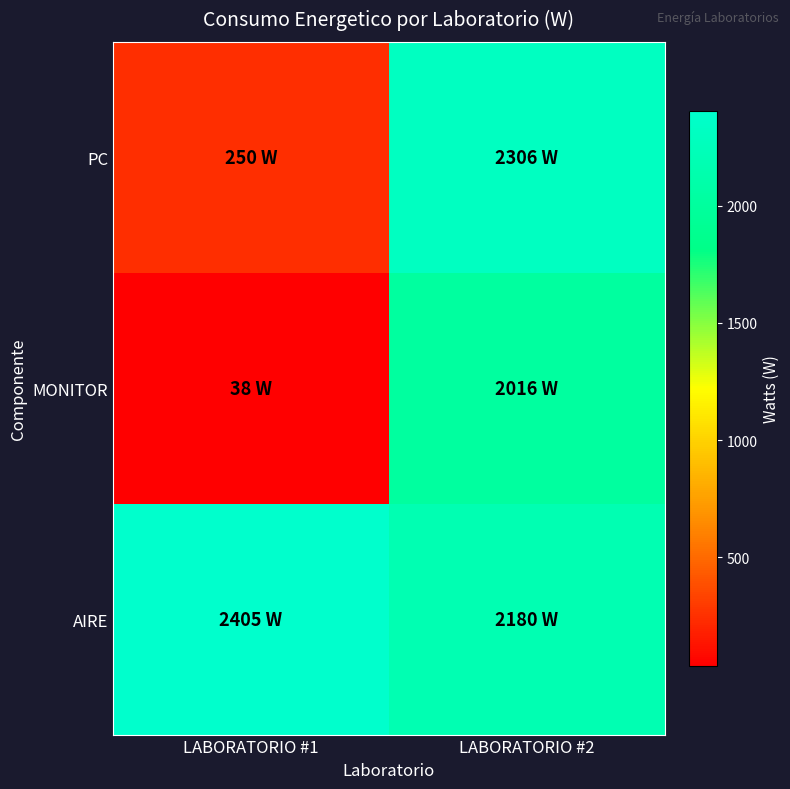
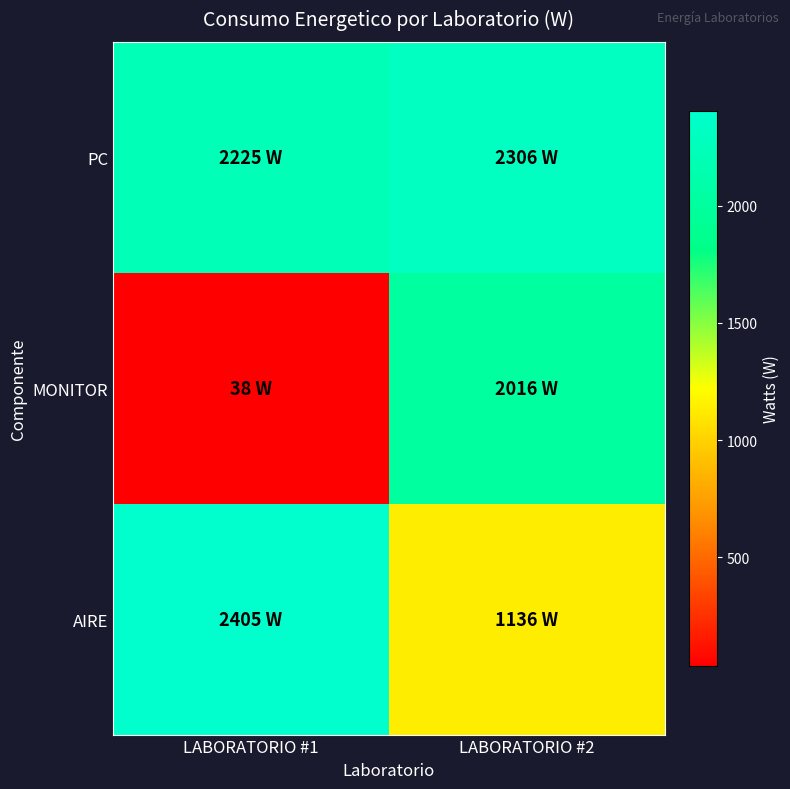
  {
    "PC": {
-     "LABORATORIO #1": 250,
+     "LABORATORIO #1": 2225,
      "LABORATORIO #2": 2306
    },
    "MONITOR": {
      "LABORATORIO #1": 38,
      "LABORATORIO #2": 2016
    },
    "AIRE": {
      "LABORATORIO #1": 2405,
-     "LABORATORIO #2": 2180
+     "LABORATORIO #2": 1136
    }
  }
